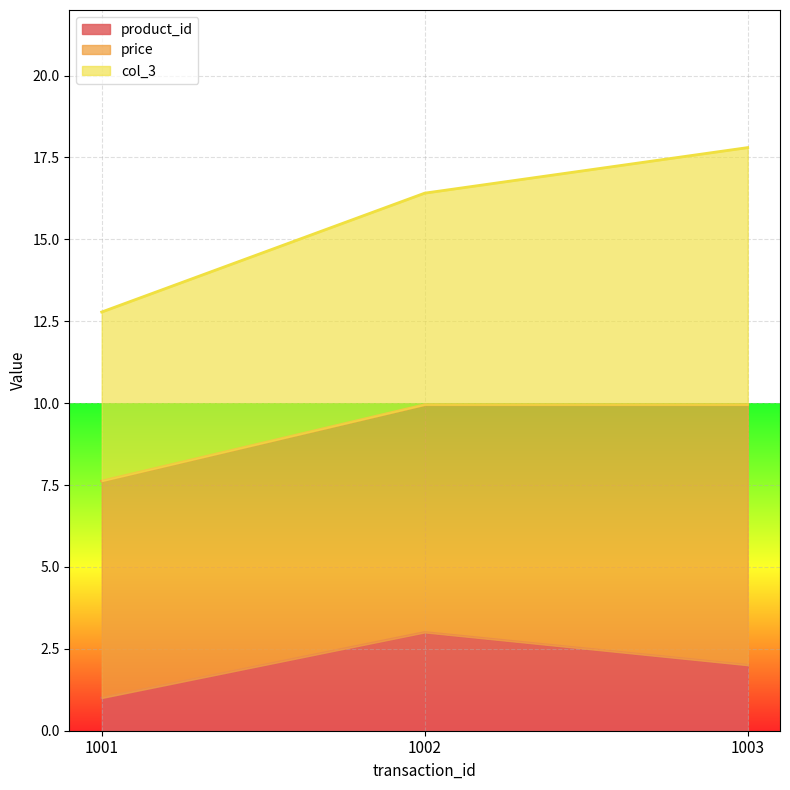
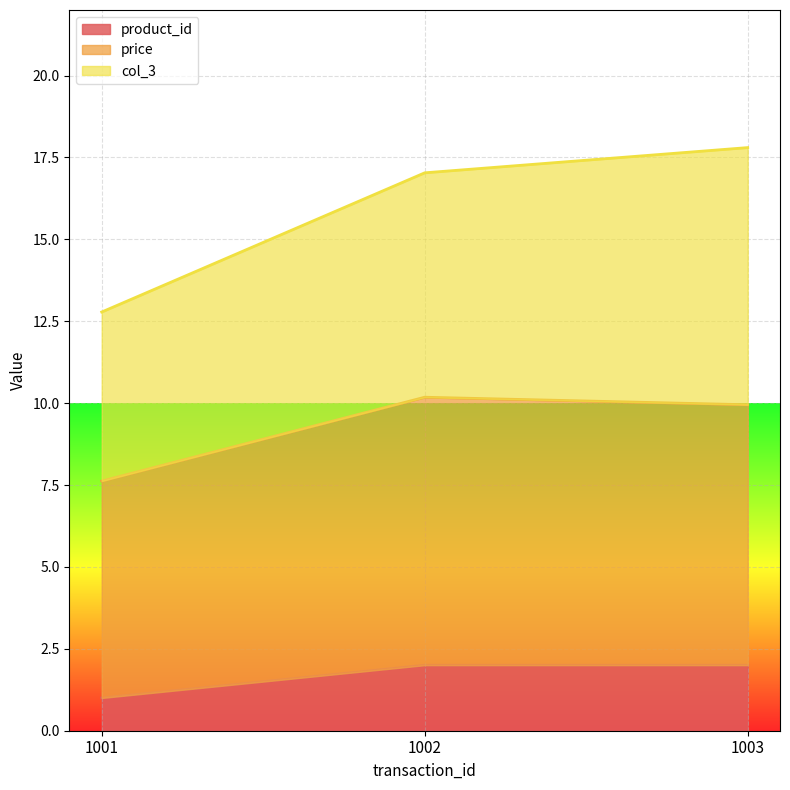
  {
    "product_id": {
      "1001": 1,
-     "1002": 3,
+     "1002": 2,
      "1003": 2
    },
    "price": {
      "1001": 6.6,
-     "1002": 6.9,
+     "1002": 8.2,
      "1003": 7.9
    },
    "col_3": {
      "1001": 5.2,
-     "1002": 6.5,
+     "1002": 6.9,
      "1003": 7.9
    }
  }
